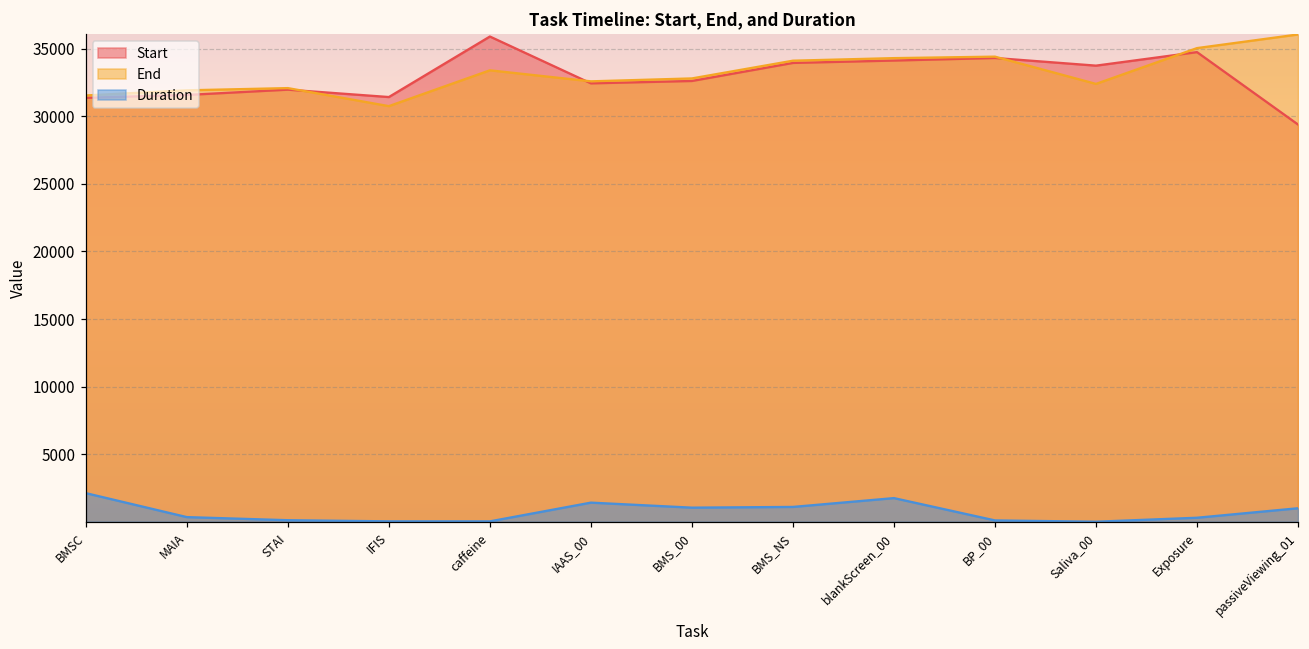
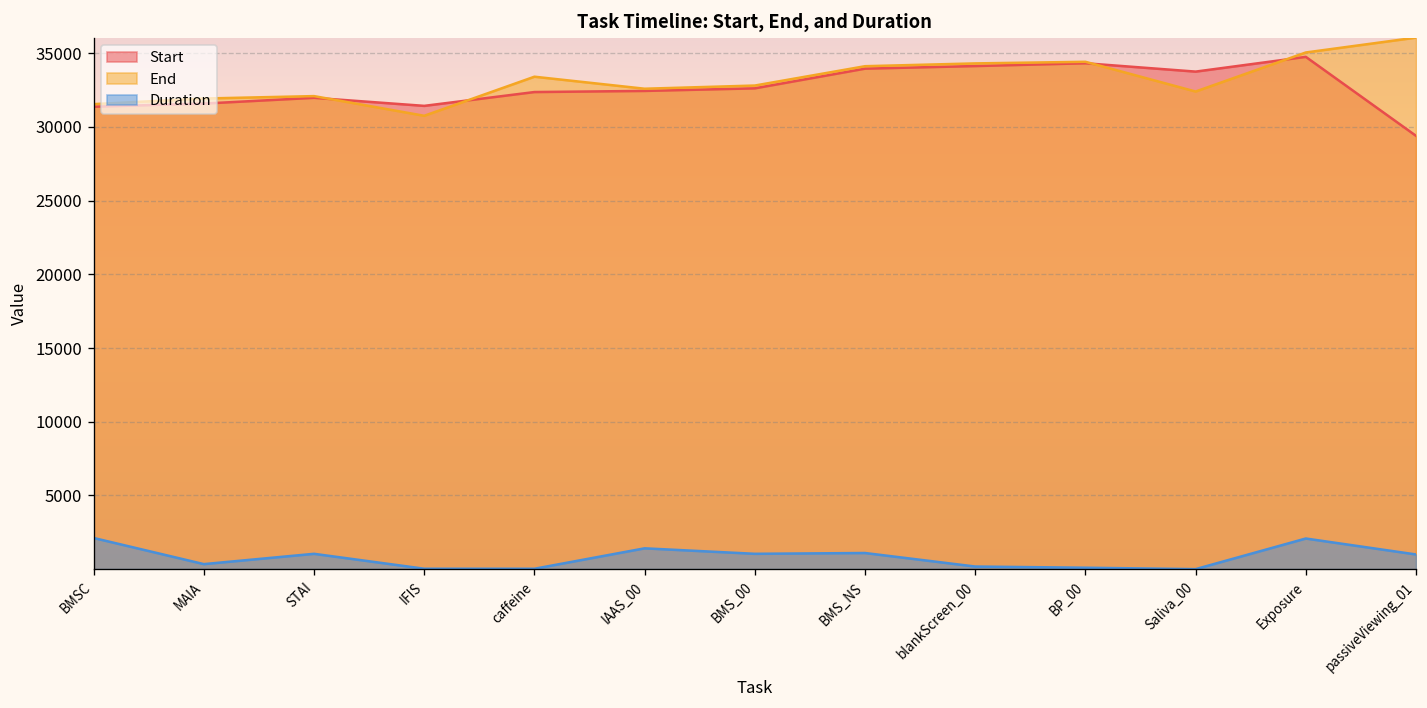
  {
    "Start": {
      "IFIS": 31400,
-     "caffeine": 35900,
+     "caffeine": 32400,
      "Saliva_00": 33800,
      "Exposure": 34800,
      "passiveViewing_01": 29400
    },
    "End": {
      "IFIS": 30800,
      "caffeine": 33400,
      "Saliva_00": 32400,
      "Exposure": 35100,
      "passiveViewing_01": 36100
    },
    "Duration": {
      "BMSC": 2100,
      "MAIA": 300,
-     "STAI": 100,
+     "STAI": 1000,
      "IFIS": 0,
      "caffeine": 0,
      "IAAS_00": 1400,
      "BMS_00": 1000,
      "BMS_NS": 1100,
-     "blankScreen_00": 1800,
+     "blankScreen_00": 200,
      "BP_00": 100,
      "Saliva_00": 0,
-     "Exposure": 300,
+     "Exposure": 2100,
      "passiveViewing_01": 1000
    }
  }
